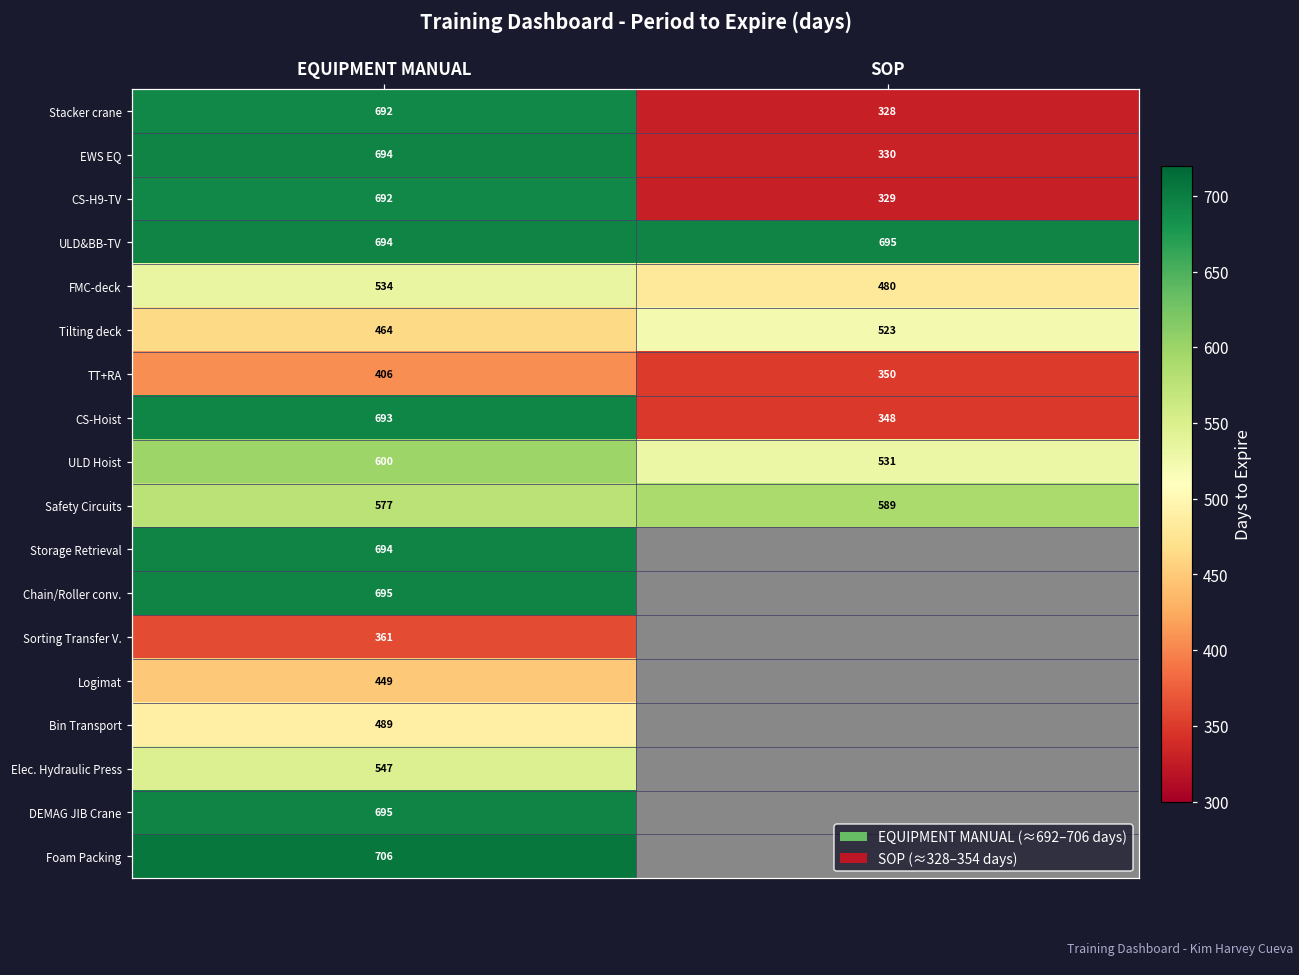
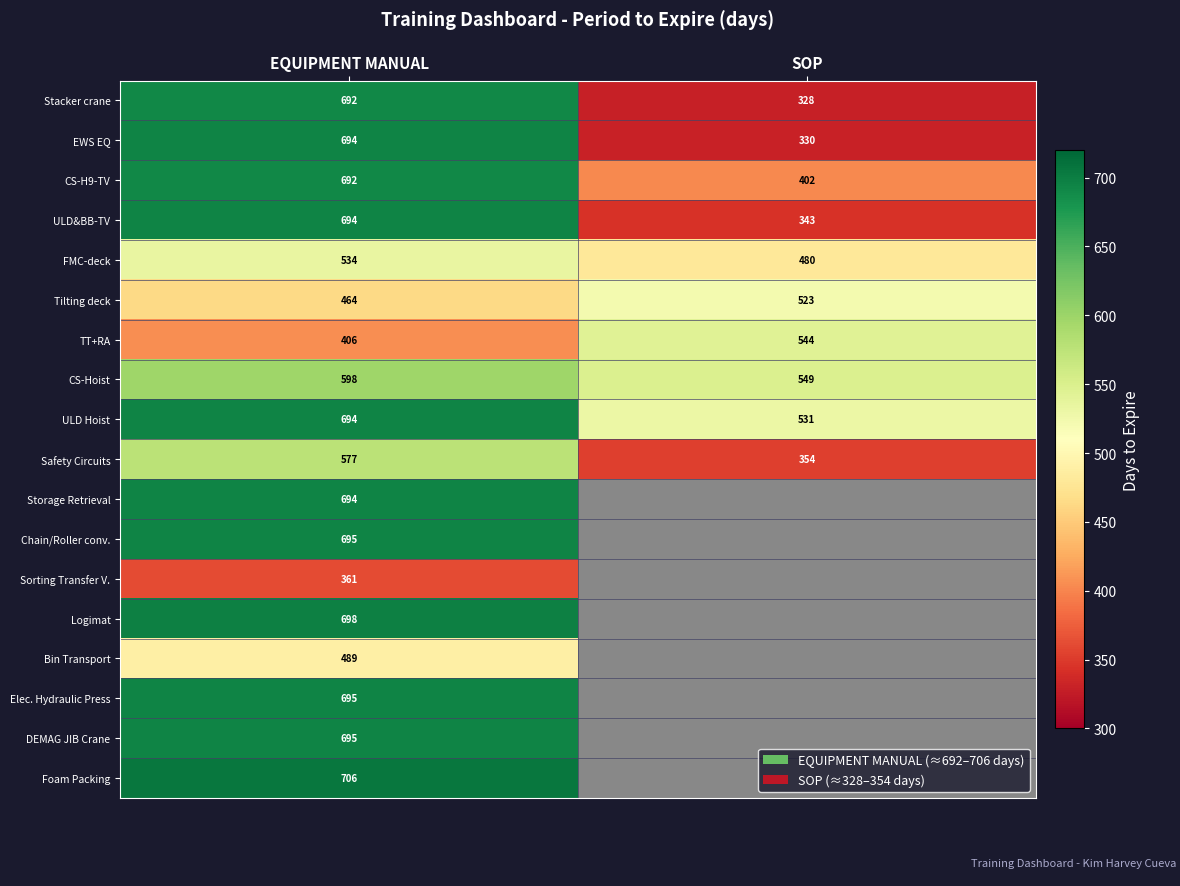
  {
    "Stacker crane": {
      "EQUIPMENT MANUAL": 692,
      "SOP": 328
    },
    "EWS EQ": {
      "EQUIPMENT MANUAL": 694,
      "SOP": 330
    },
    "CS-H9-TV": {
      "EQUIPMENT MANUAL": 692,
-     "SOP": 329
+     "SOP": 402
    },
    "ULD&BB-TV": {
      "EQUIPMENT MANUAL": 694,
-     "SOP": 695
+     "SOP": 343
    },
    "FMC-deck": {
      "EQUIPMENT MANUAL": 534,
      "SOP": 480
    },
    "Tilting deck": {
      "EQUIPMENT MANUAL": 464,
      "SOP": 523
    },
    "TT+RA": {
      "EQUIPMENT MANUAL": 406,
-     "SOP": 350
+     "SOP": 544
    },
    "CS-Hoist": {
-     "EQUIPMENT MANUAL": 693,
-     "SOP": 348
+     "EQUIPMENT MANUAL": 598,
+     "SOP": 549
    },
    "ULD Hoist": {
-     "EQUIPMENT MANUAL": 600,
+     "EQUIPMENT MANUAL": 694,
      "SOP": 531
    },
    "Safety Circuits": {
      "EQUIPMENT MANUAL": 577,
-     "SOP": 589
+     "SOP": 354
    },
    "Storage Retrieval": {
      "EQUIPMENT MANUAL": 694
    },
    "Chain/Roller conv.": {
      "EQUIPMENT MANUAL": 695
    },
    "Sorting Transfer V.": {
      "EQUIPMENT MANUAL": 361
    },
    "Logimat": {
-     "EQUIPMENT MANUAL": 449
+     "EQUIPMENT MANUAL": 698
    },
    "Bin Transport": {
      "EQUIPMENT MANUAL": 489
    },
    "Elec. Hydraulic Press": {
-     "EQUIPMENT MANUAL": 547
+     "EQUIPMENT MANUAL": 695
    },
    "DEMAG JIB Crane": {
      "EQUIPMENT MANUAL": 695
    },
    "Foam Packing": {
      "EQUIPMENT MANUAL": 706
    }
  }
